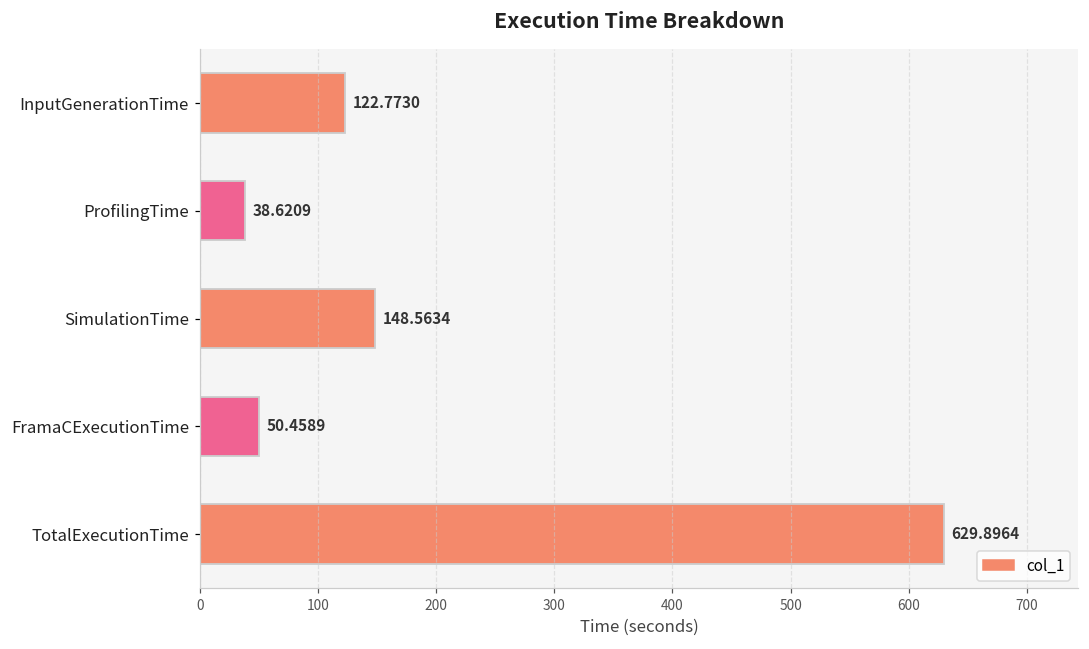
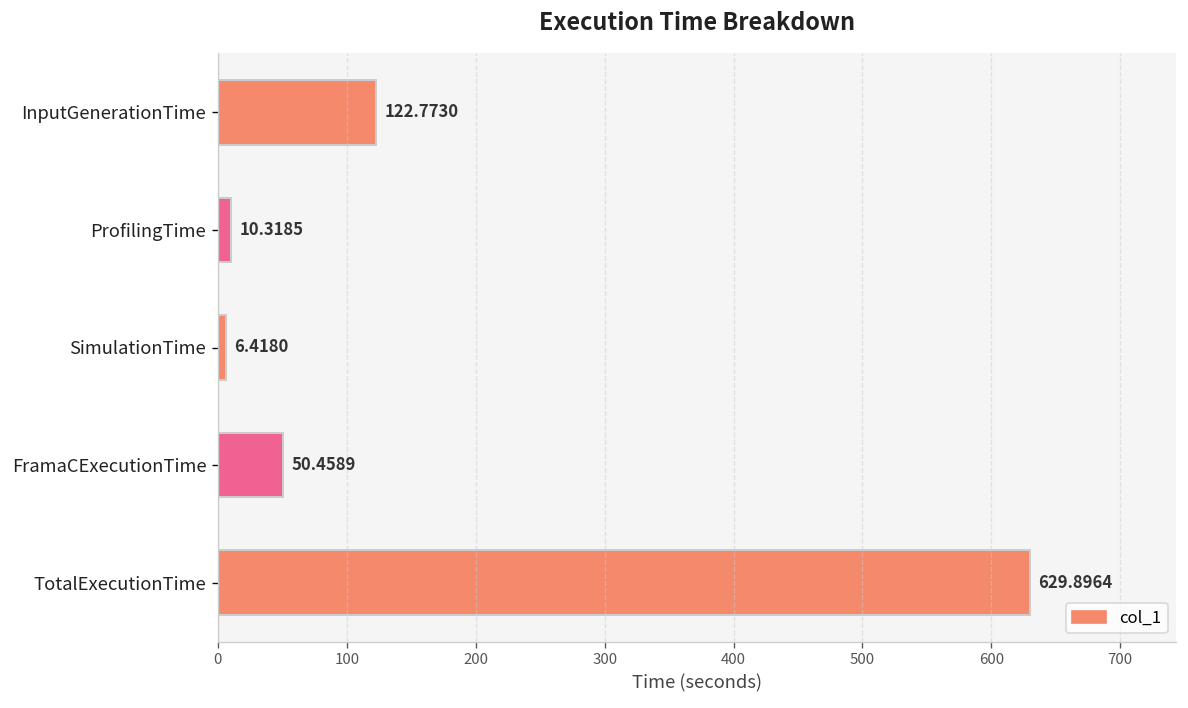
  {
    "InputGenerationTime": 122.7730,
-   "ProfilingTime": 38.6209,
-   "SimulationTime": 148.5634,
+   "ProfilingTime": 10.3185,
+   "SimulationTime": 6.4180,
    "FramaCExecutionTime": 50.4589,
    "TotalExecutionTime": 629.8964
  }
